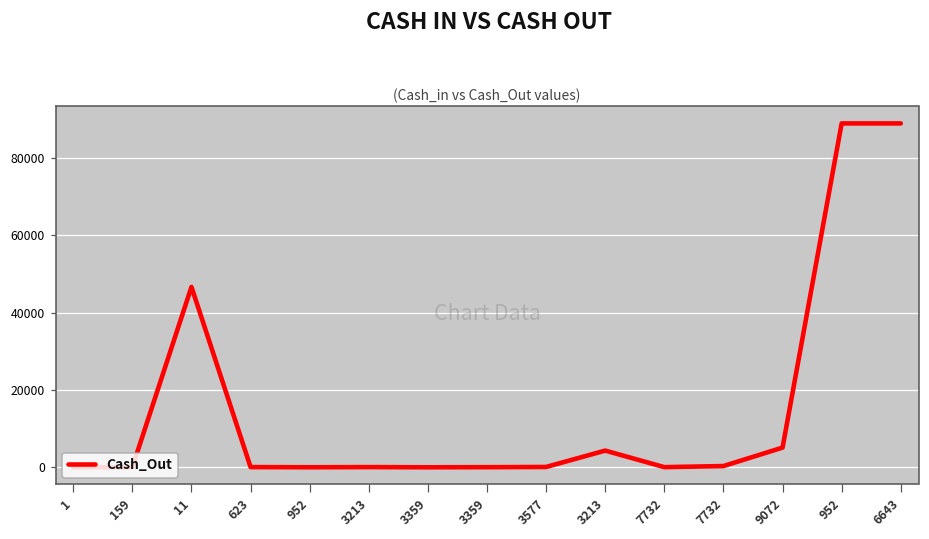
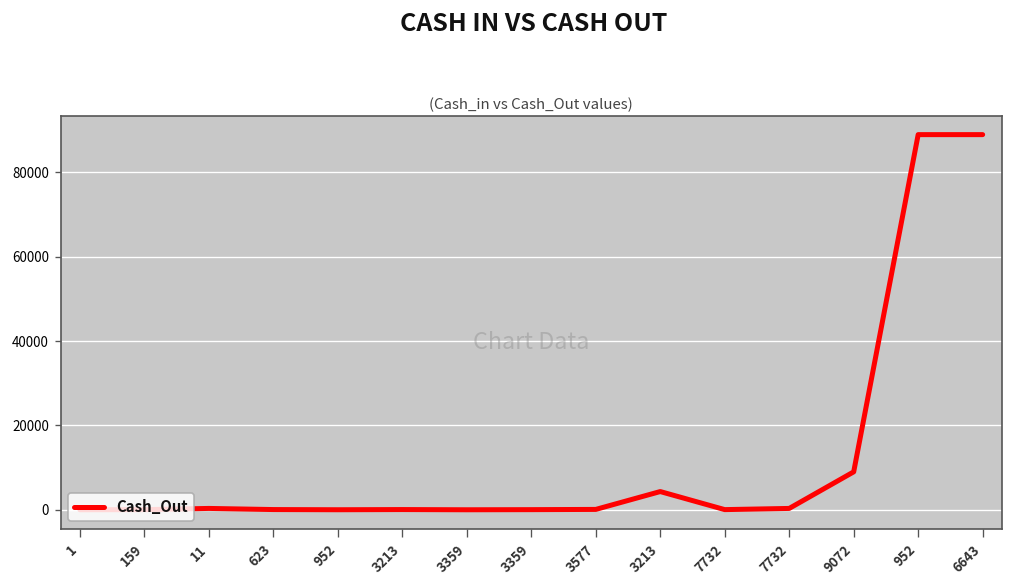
  {
-   "11": 47000,
+   "11": 0,
    "623": 0,
    "3577": 0,
-   "9072": 5000,
+   "9072": 9000,
    "6643": 89000
  }
